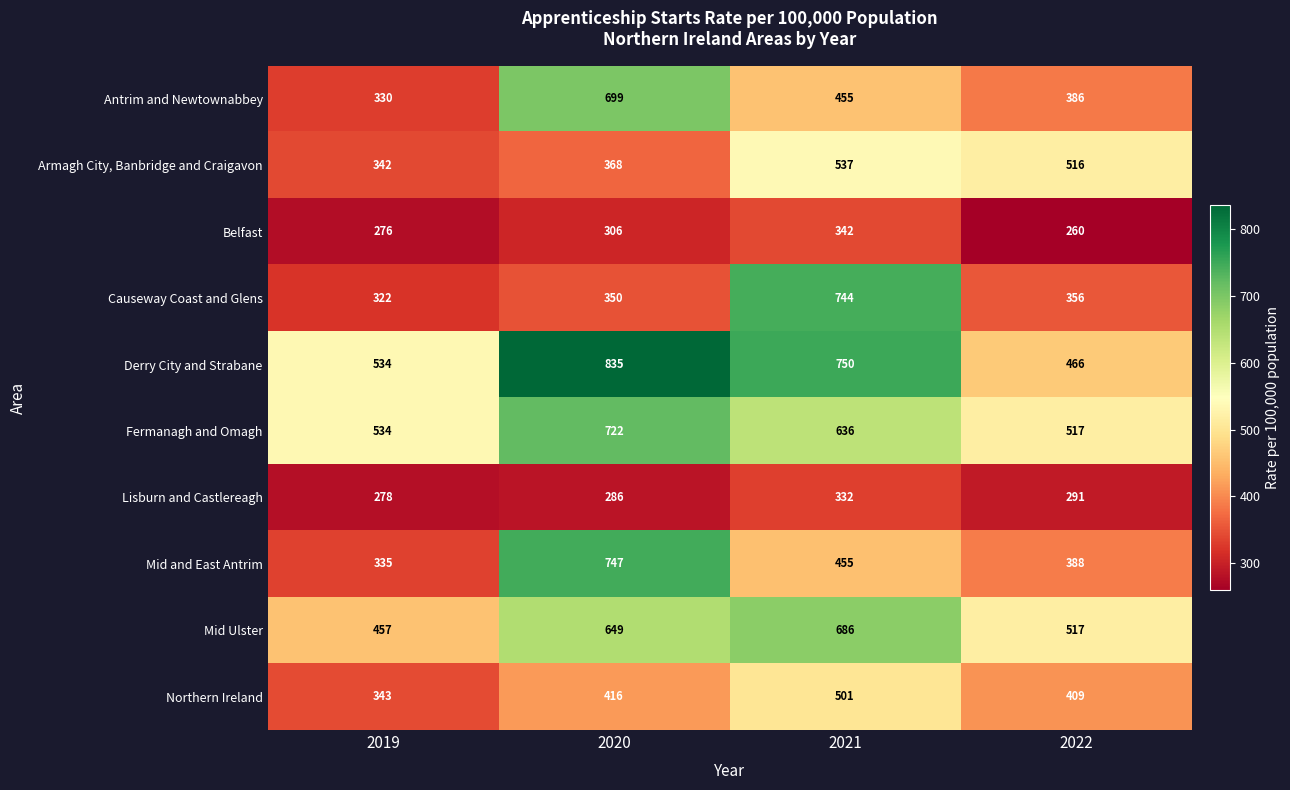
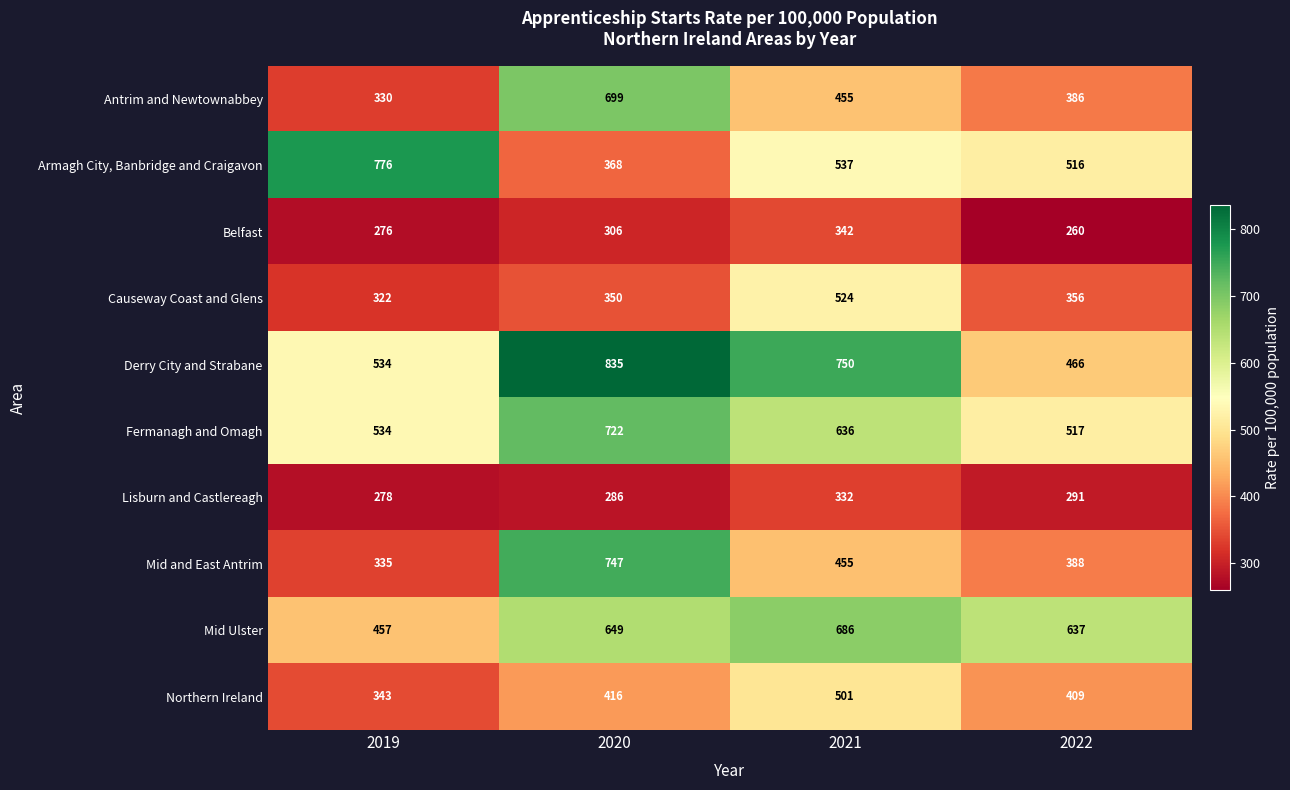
  {
    "Antrim and Newtownabbey": {
      "2019": 330,
      "2020": 699,
      "2021": 455,
      "2022": 386
    },
    "Armagh City, Banbridge and Craigavon": {
-     "2019": 342,
+     "2019": 776,
      "2020": 368,
      "2021": 537,
      "2022": 516
    },
    "Belfast": {
      "2019": 276,
      "2020": 306,
      "2021": 342,
      "2022": 260
    },
    "Causeway Coast and Glens": {
      "2019": 322,
      "2020": 350,
-     "2021": 744,
+     "2021": 524,
      "2022": 356
    },
    "Derry City and Strabane": {
      "2019": 534,
      "2020": 835,
      "2021": 750,
      "2022": 466
    },
    "Fermanagh and Omagh": {
      "2019": 534,
      "2020": 722,
      "2021": 636,
      "2022": 517
    },
    "Lisburn and Castlereagh": {
      "2019": 278,
      "2020": 286,
      "2021": 332,
      "2022": 291
    },
    "Mid and East Antrim": {
      "2019": 335,
      "2020": 747,
      "2021": 455,
      "2022": 388
    },
    "Mid Ulster": {
      "2019": 457,
      "2020": 649,
      "2021": 686,
-     "2022": 517
+     "2022": 637
    },
    "Northern Ireland": {
      "2019": 343,
      "2020": 416,
      "2021": 501,
      "2022": 409
    }
  }
